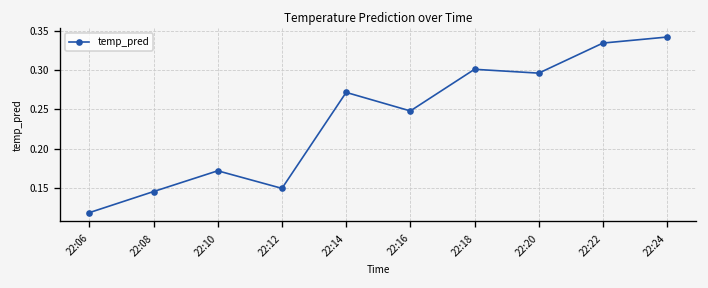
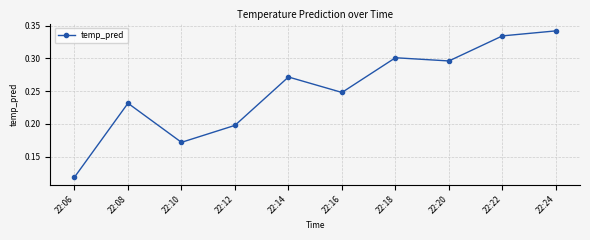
  {
    "22:06": 0.12,
-   "22:08": 0.15,
+   "22:08": 0.23,
    "22:10": 0.17,
-   "22:12": 0.15,
+   "22:12": 0.20,
    "22:14": 0.27,
    "22:16": 0.25,
    "22:18": 0.30,
    "22:20": 0.30,
    "22:22": 0.33,
    "22:24": 0.34
  }
